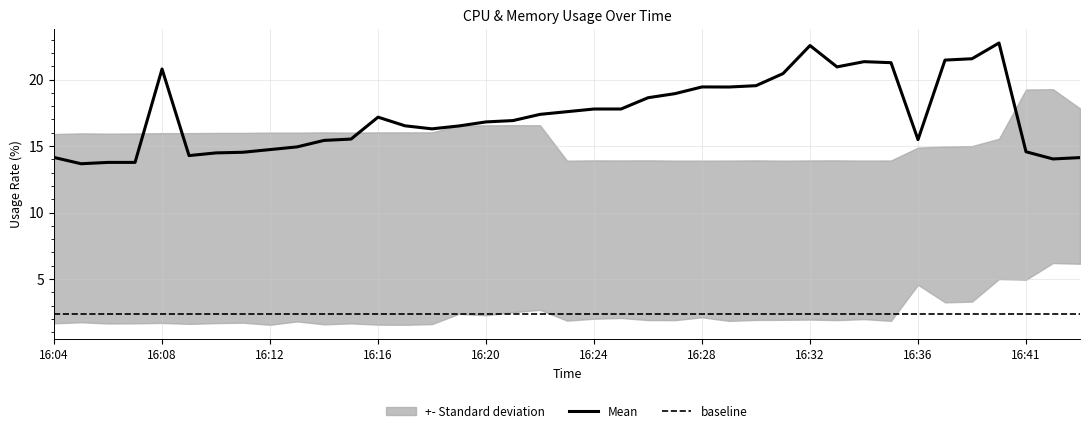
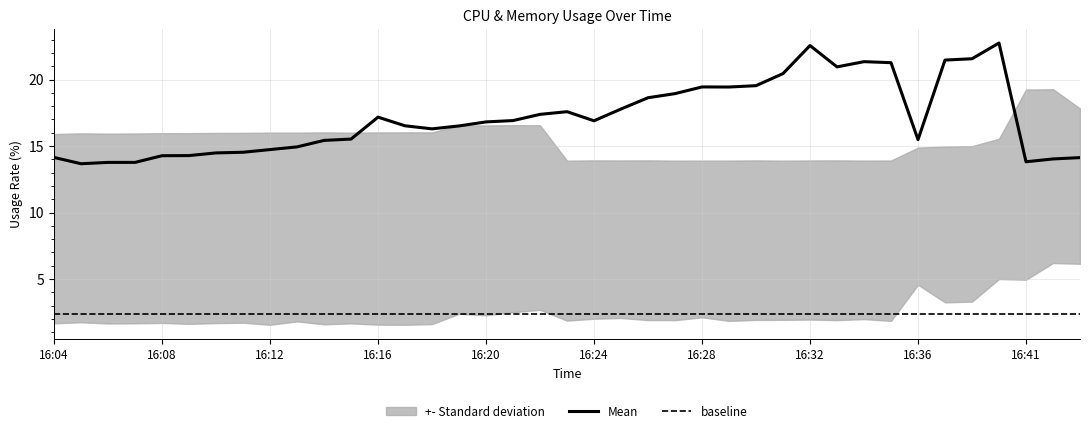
  {
    "Mean": {
      "16:04": 14.1,
-     "16:08": 20.8,
+     "16:08": 14.3,
      "16:12": 14.7,
      "16:16": 17.2,
      "16:20": 16.8,
-     "16:24": 17.8,
+     "16:24": 16.9,
      "16:28": 19.4,
      "16:32": 22.6,
      "16:36": 15.5,
-     "16:41": 14.6
+     "16:41": 13.8
    }
  }
